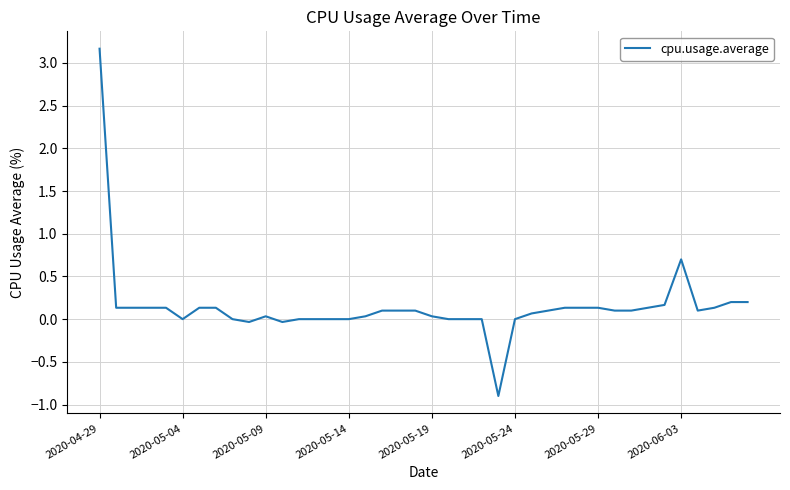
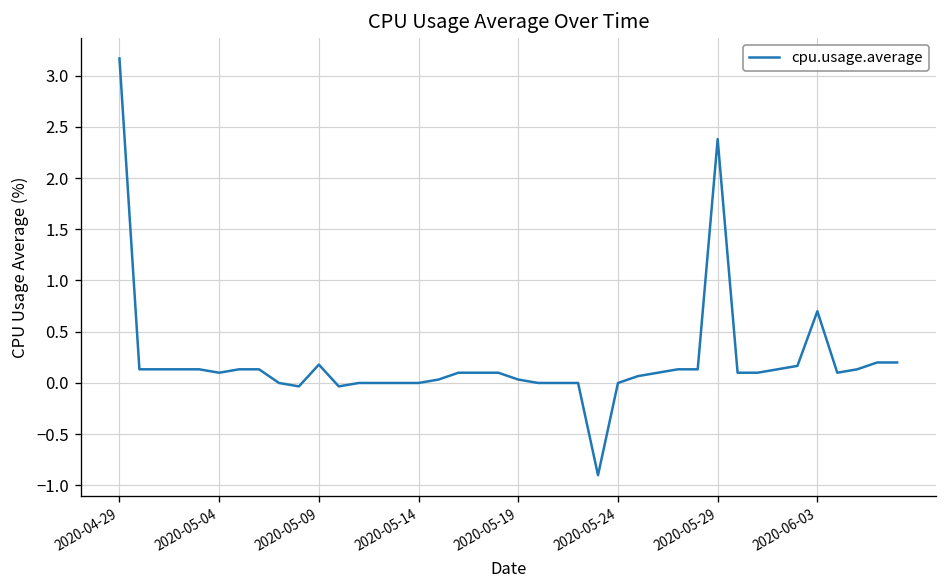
  {
    "2020-04-29": 3.2,
-   "2020-05-04": 0.0,
-   "2020-05-09": 0.0,
+   "2020-05-04": 0.1,
+   "2020-05-09": 0.2,
    "2020-05-14": 0.0,
    "2020-05-19": 0.0,
    "2020-05-24": 0.0,
-   "2020-05-29": 0.1,
+   "2020-05-29": 2.4,
    "2020-06-03": 0.7
  }
